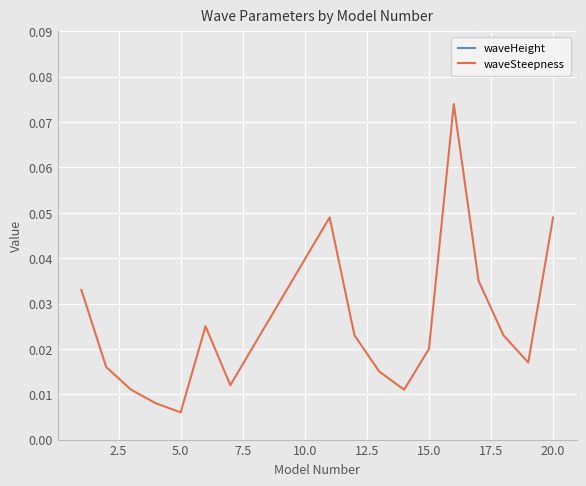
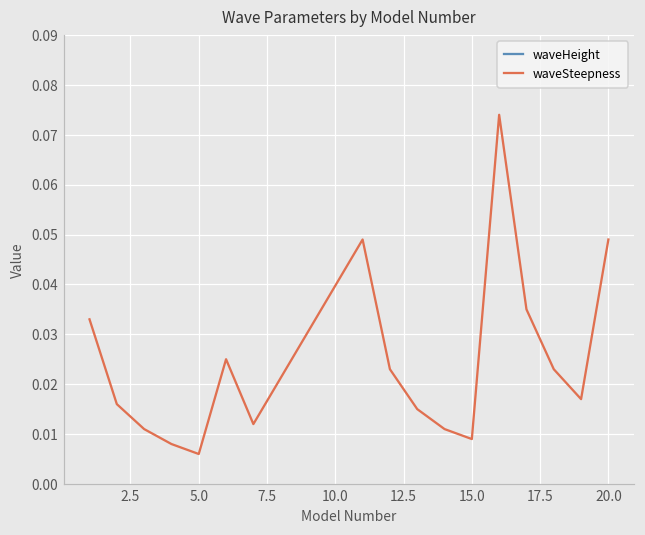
  {
    "waveSteepness": {
      "5.0": 0.006,
-     "15.0": 0.020,
+     "15.0": 0.009,
      "20.0": 0.049
    }
  }
